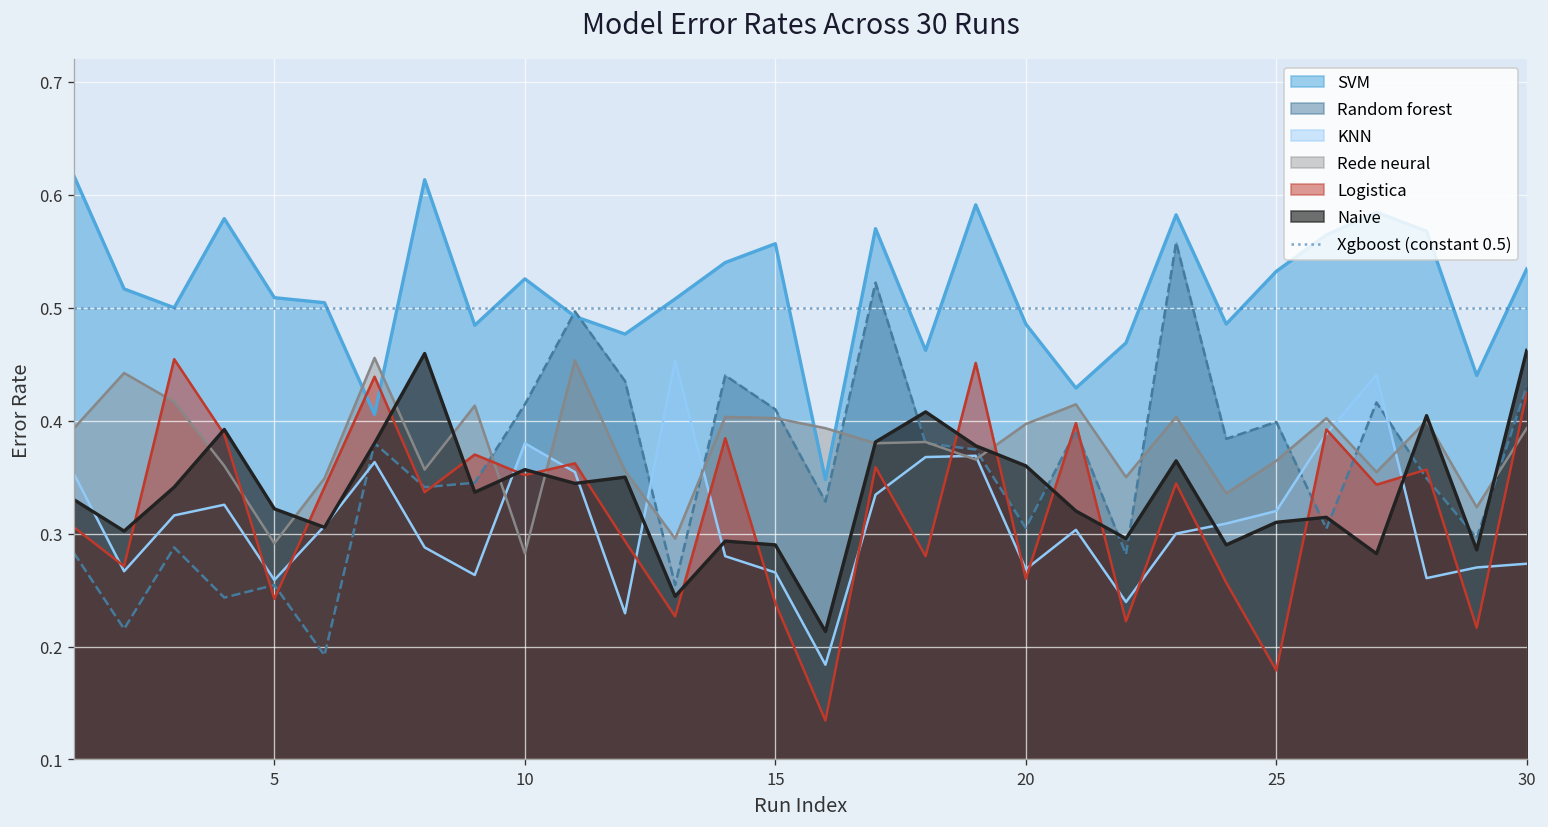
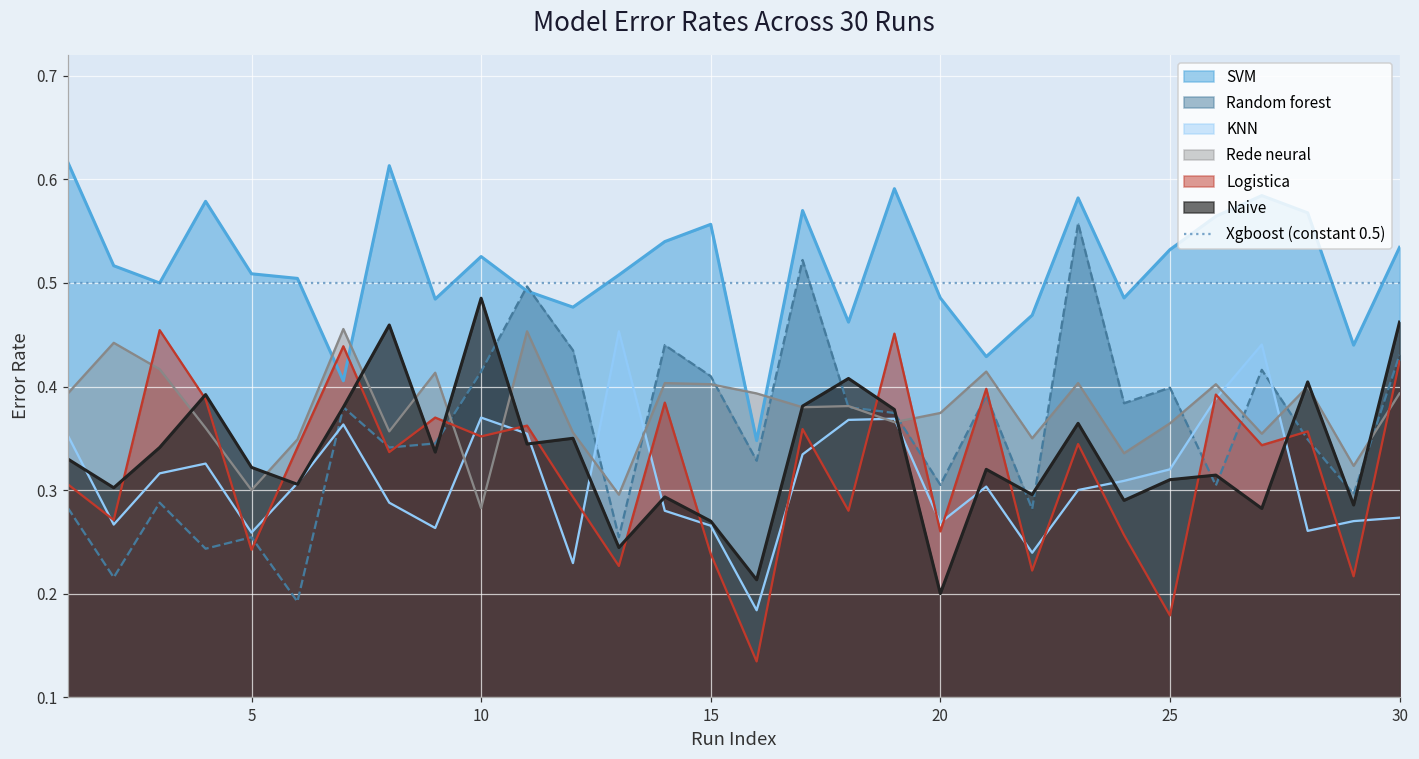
  {
    "KNN": {
      "5": 0.26,
-     "10": 0.38,
+     "10": 0.37,
      "15": 0.27,
      "20": 0.27,
      "25": 0.32,
      "30": 0.27
    },
    "Rede neural": {
-     "5": 0.29,
+     "5": 0.30,
      "10": 0.28,
      "15": 0.40,
-     "20": 0.40,
+     "20": 0.37,
      "25": 0.36,
      "30": 0.39
    },
    "Logistica": {
      "5": 0.24,
      "10": 0.35,
      "15": 0.24,
      "20": 0.26,
      "25": 0.18,
      "30": 0.42
    },
    "Naive": {
      "5": 0.32,
-     "10": 0.36,
-     "15": 0.29,
-     "20": 0.36,
+     "10": 0.49,
+     "15": 0.27,
+     "20": 0.20,
      "25": 0.31,
      "30": 0.46
    }
  }
